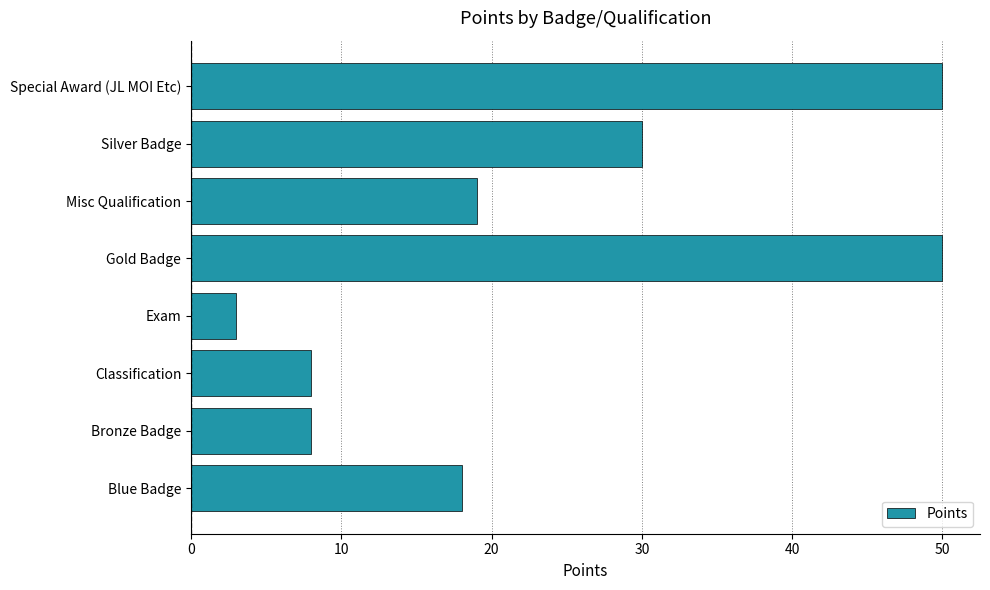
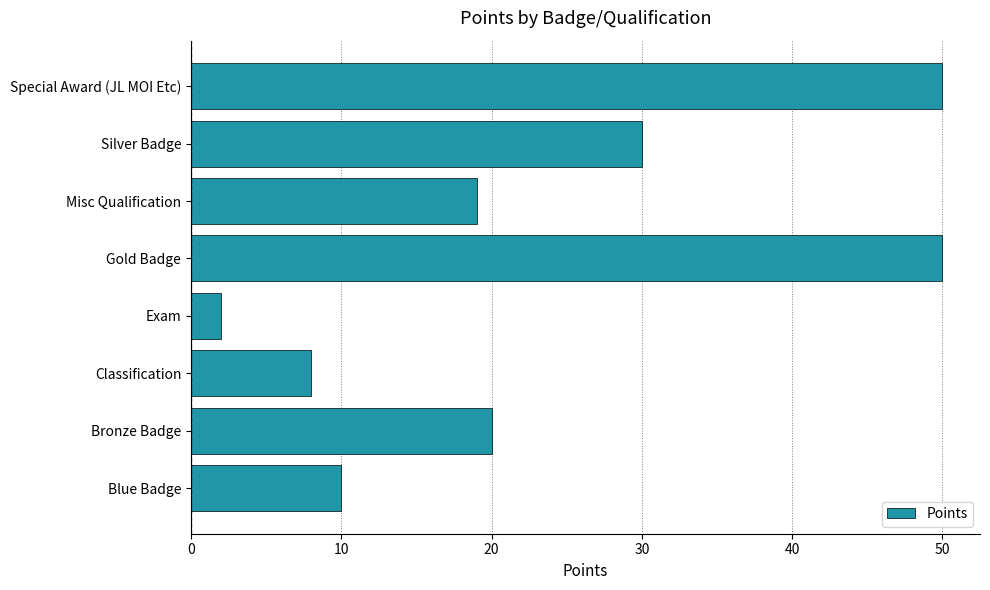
  {
    "Special Award (JL MOI Etc)": 50,
    "Silver Badge": 30,
    "Misc Qualification": 19,
    "Gold Badge": 50,
-   "Exam": 3,
+   "Exam": 2,
    "Classification": 8,
-   "Bronze Badge": 8,
-   "Blue Badge": 18
+   "Bronze Badge": 20,
+   "Blue Badge": 10
  }
